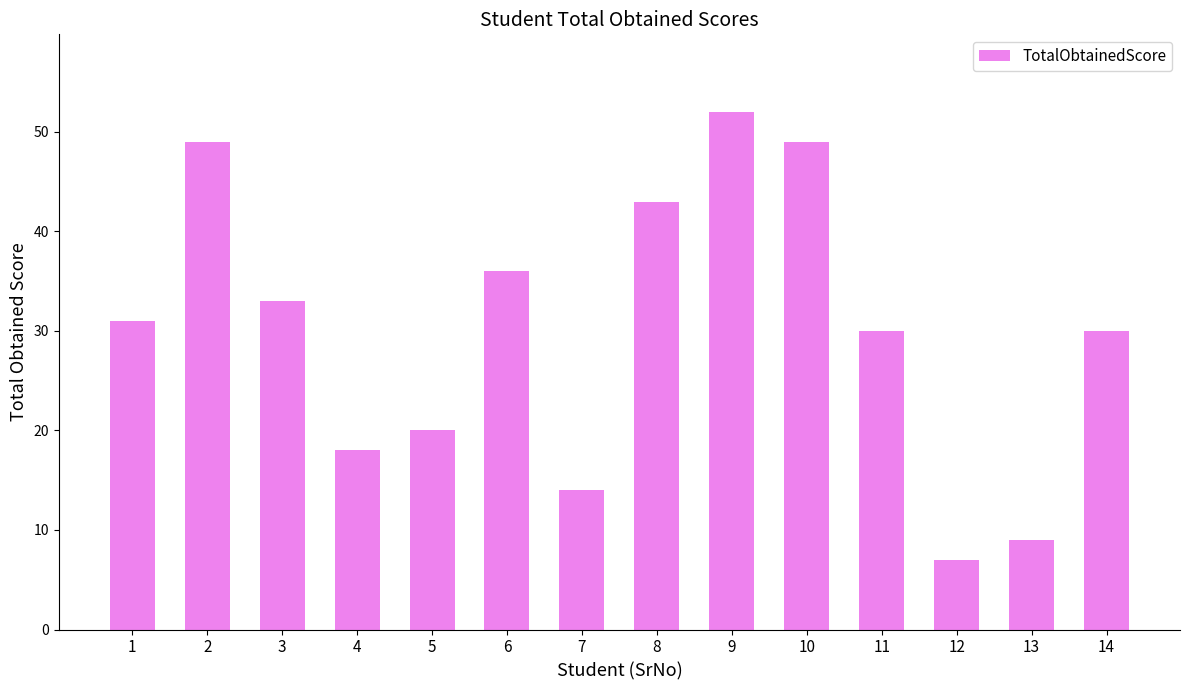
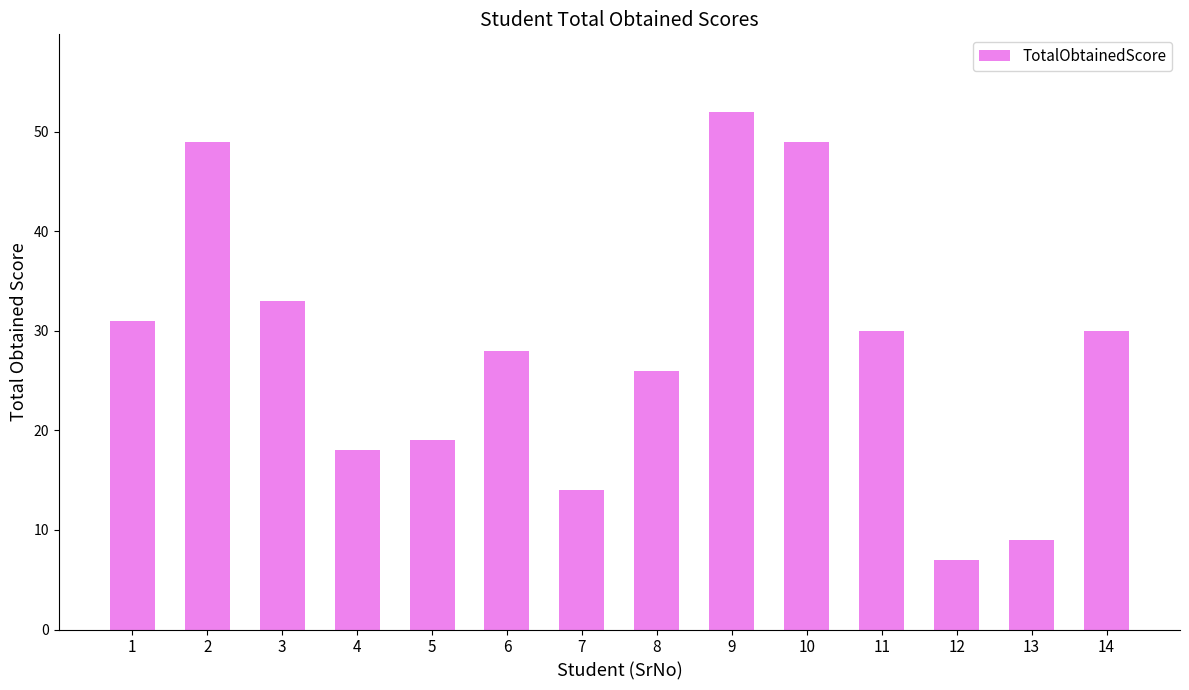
  {
    "1": 31,
    "2": 49,
    "3": 33,
    "4": 18,
-   "5": 20,
-   "6": 36,
+   "5": 19,
+   "6": 28,
    "7": 14,
-   "8": 43,
+   "8": 26,
    "9": 52,
    "10": 49,
    "11": 30,
    "12": 7,
    "13": 9,
    "14": 30
  }
